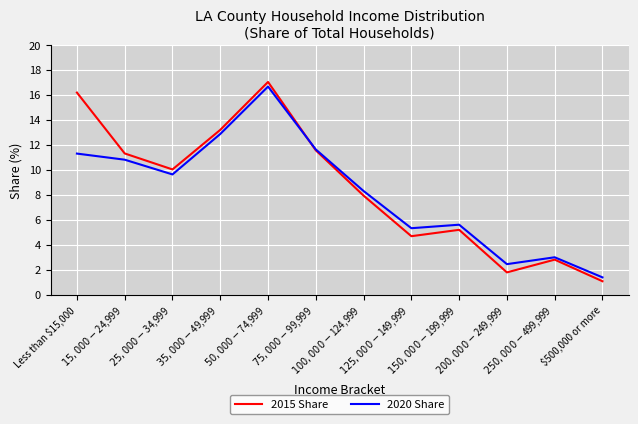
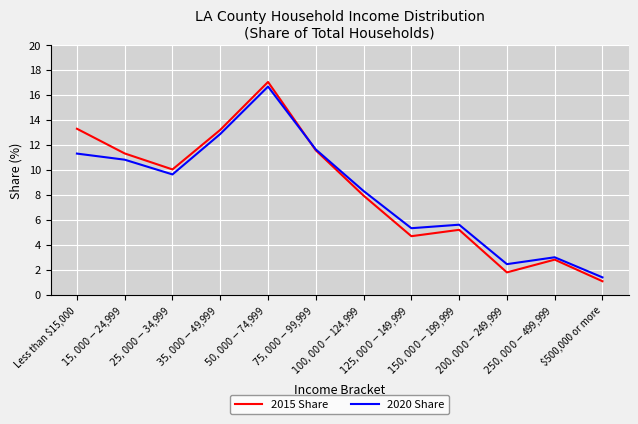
  {
    "2015 Share": {
-     "Less than $15,000": 16.2,
+     "Less than $15,000": 13.3,
      "$500,000 or more": 1.1
    },
    "2020 Share": {
      "Less than $15,000": 11.3,
      "$500,000 or more": 1.4
    }
  }
